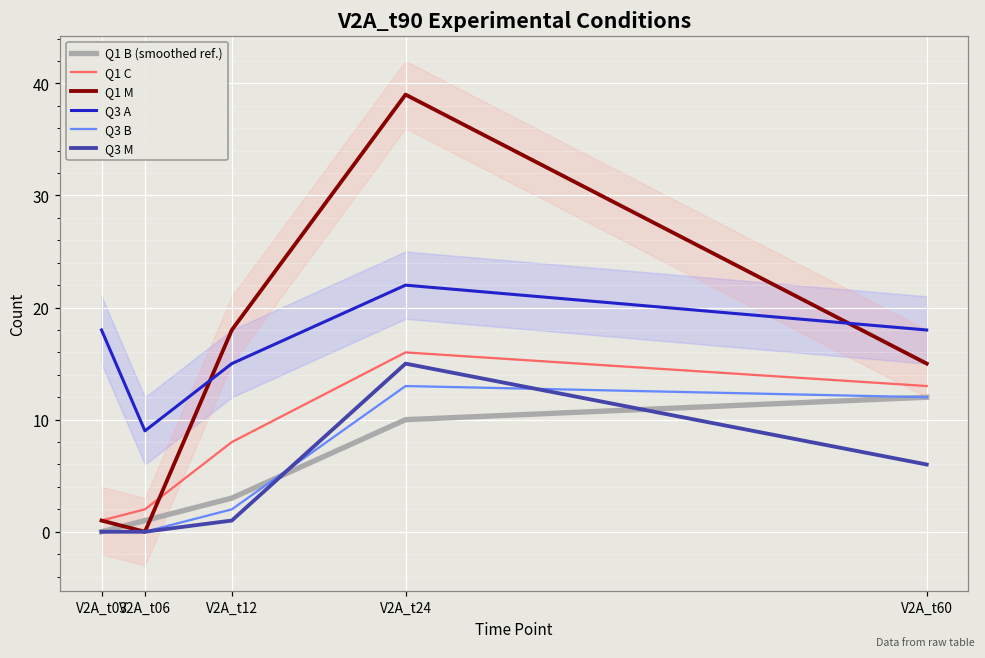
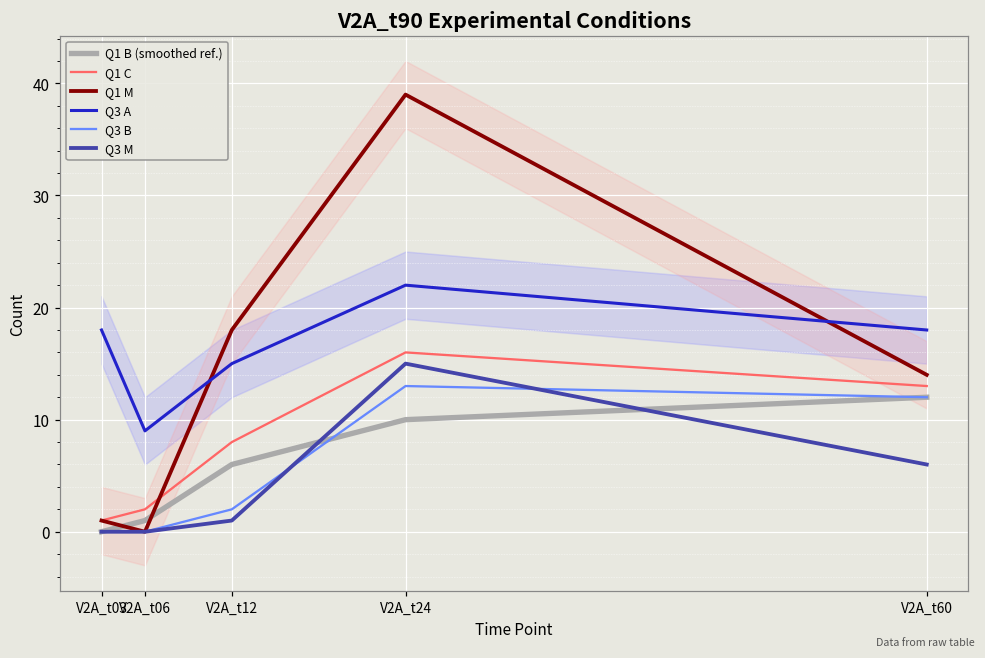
  {
    "Q1 B (smoothed ref.)": {
-     "V2A_t12": 3,
+     "V2A_t12": 6,
      "V2A_t24": 10
    },
    "Q1 C": {
      "V2A_t12": 8,
      "V2A_t24": 16,
      "V2A_t60": 13
    },
    "Q1 M": {
      "V2A_t24": 39,
-     "V2A_t60": 15
+     "V2A_t60": 14
    }
  }
